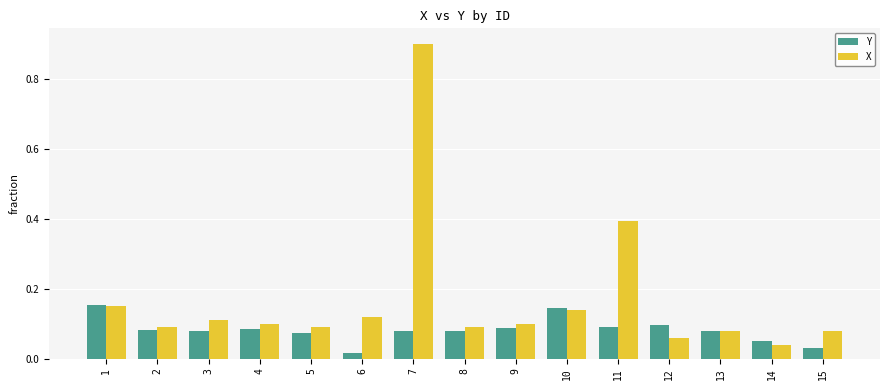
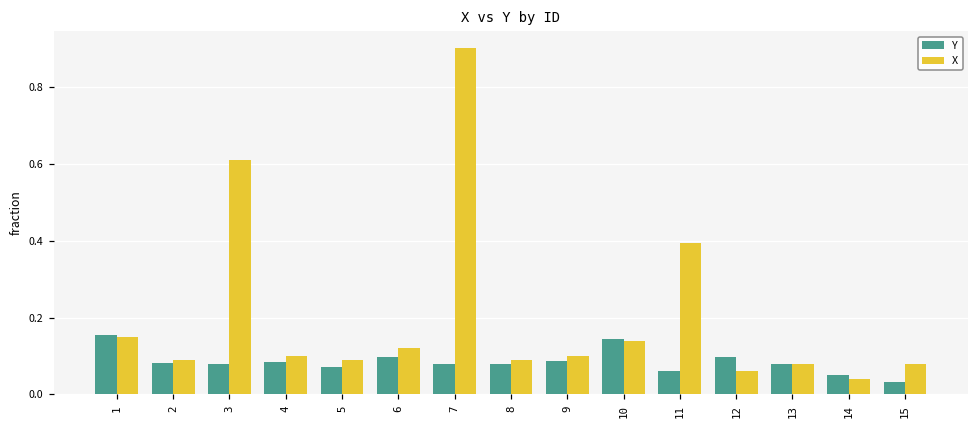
  {
    "Y": {
      "1": 0.15,
      "2": 0.08,
      "3": 0.08,
      "4": 0.09,
      "5": 0.07,
-     "6": 0.02,
+     "6": 0.10,
      "7": 0.08,
      "8": 0.08,
      "9": 0.09,
      "10": 0.14,
-     "11": 0.09,
+     "11": 0.06,
      "12": 0.10,
      "13": 0.08,
      "14": 0.05,
      "15": 0.03
    },
    "X": {
      "1": 0.15,
      "2": 0.09,
-     "3": 0.11,
+     "3": 0.61,
      "4": 0.10,
      "5": 0.09,
      "6": 0.12,
      "7": 0.90,
      "8": 0.09,
      "9": 0.10,
      "10": 0.14,
      "11": 0.39,
      "12": 0.06,
      "13": 0.08,
      "14": 0.04,
      "15": 0.08
    }
  }
